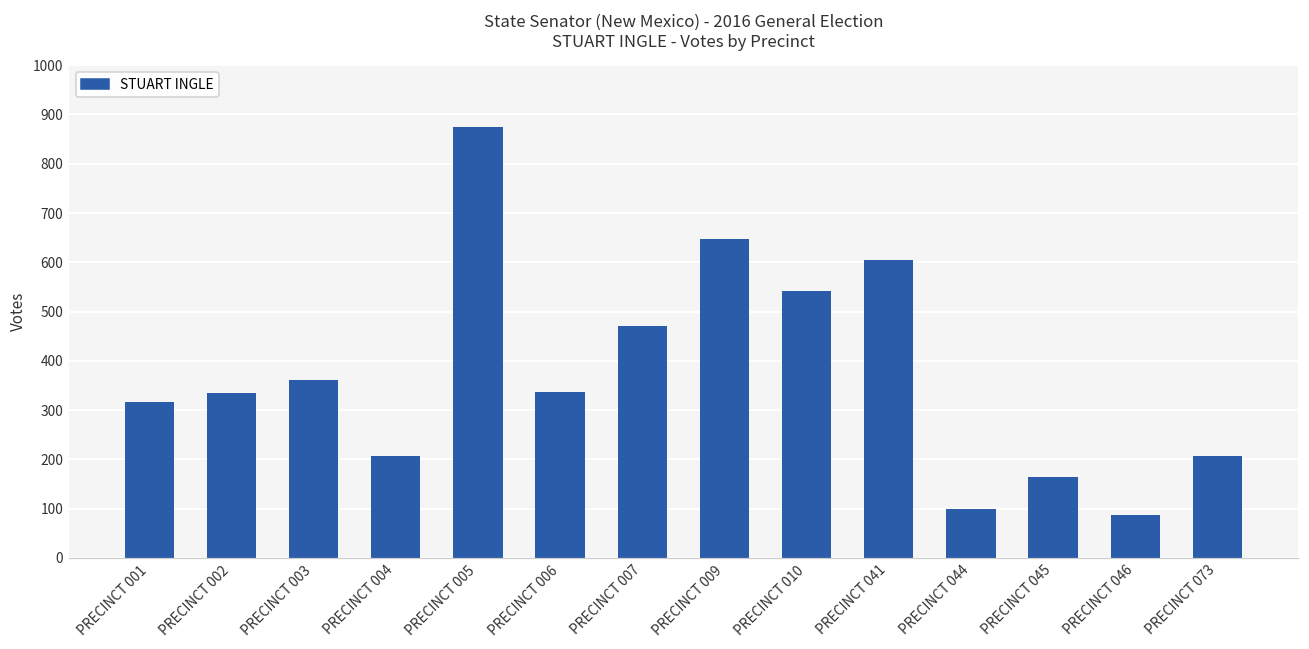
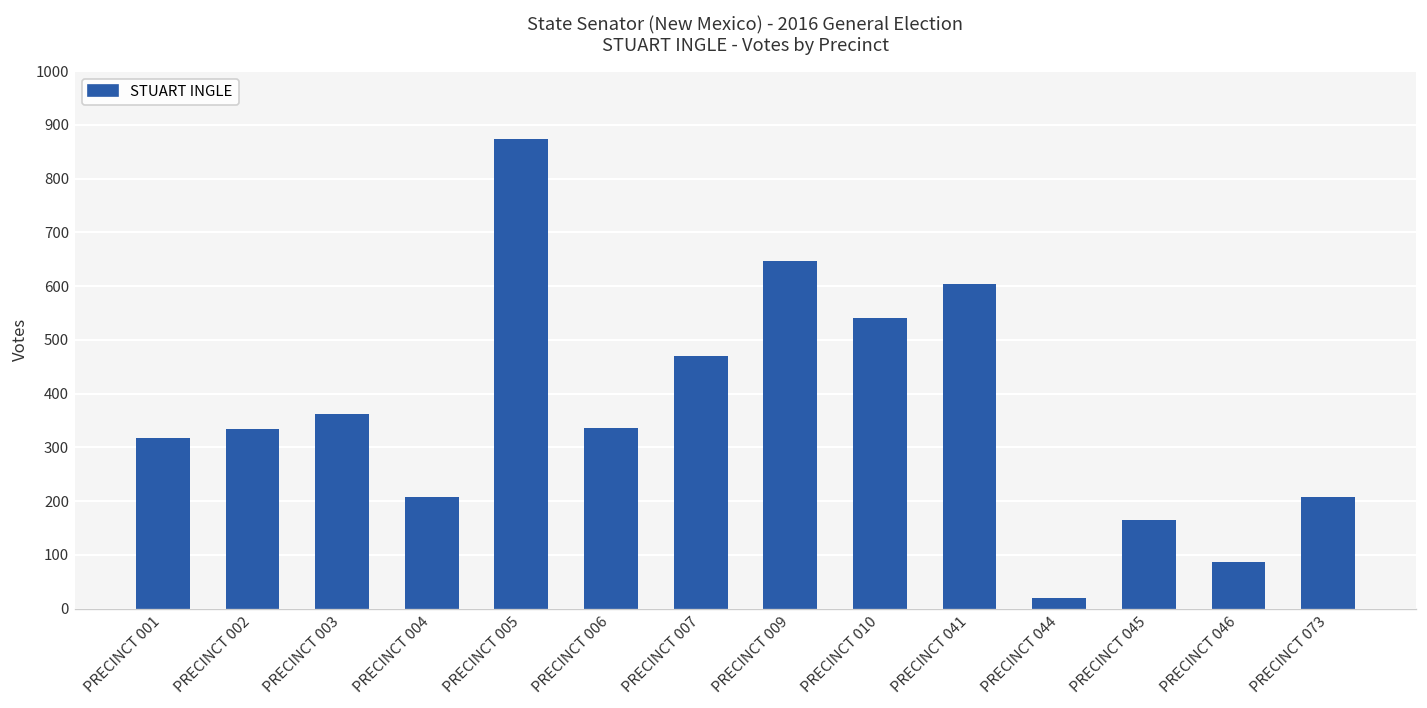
  {
    "PRECINCT 001": 320,
    "PRECINCT 002": 330,
    "PRECINCT 003": 360,
    "PRECINCT 004": 210,
    "PRECINCT 005": 870,
    "PRECINCT 006": 340,
    "PRECINCT 007": 470,
    "PRECINCT 009": 650,
    "PRECINCT 010": 540,
    "PRECINCT 041": 600,
-   "PRECINCT 044": 100,
+   "PRECINCT 044": 20,
    "PRECINCT 045": 170,
    "PRECINCT 046": 90,
    "PRECINCT 073": 210
  }
